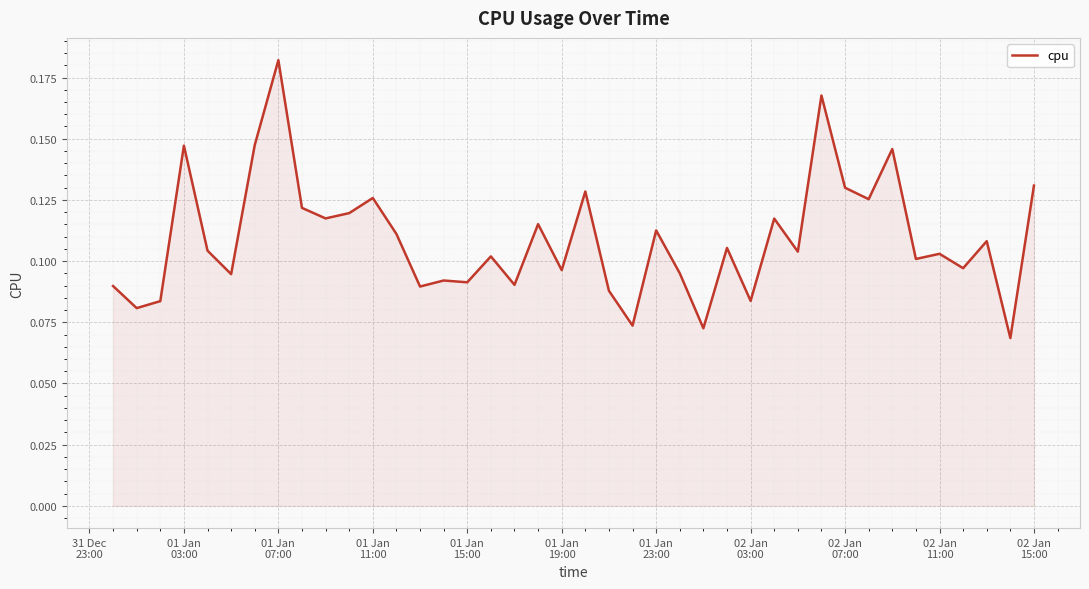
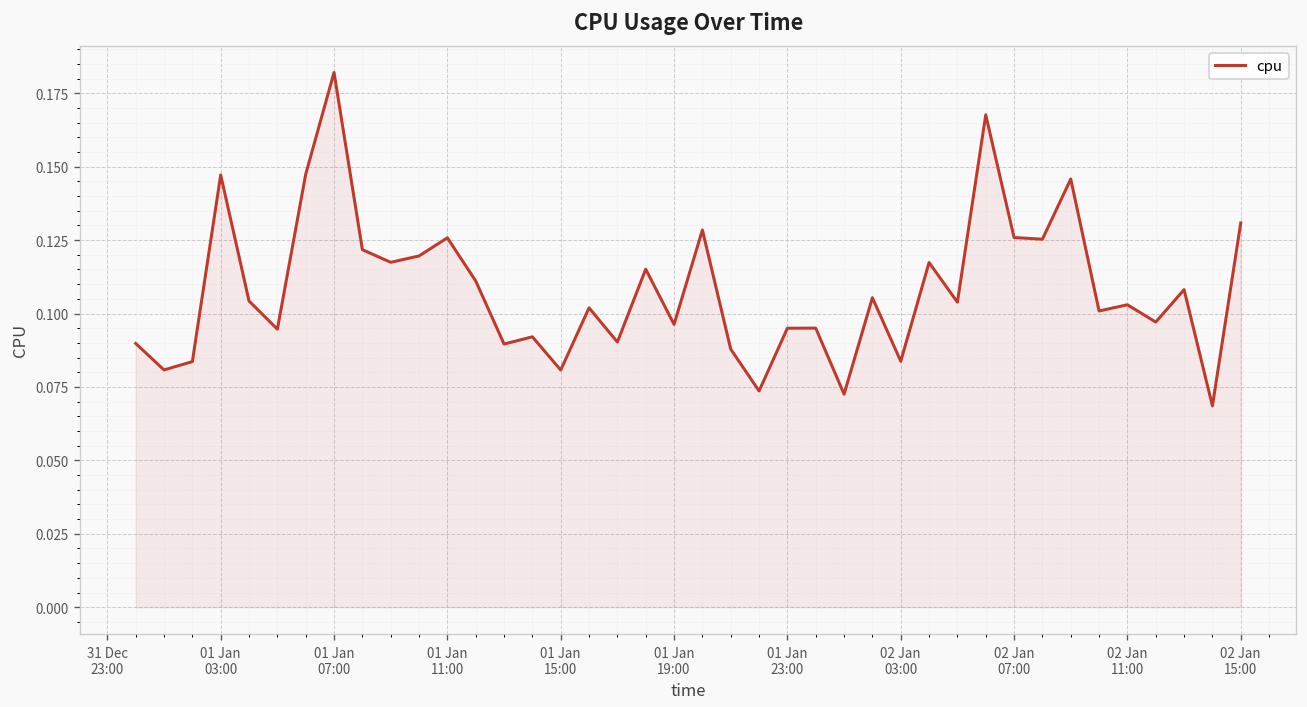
  {
    "01 Jan 03:00": 0.147,
    "01 Jan 07:00": 0.182,
    "01 Jan 11:00": 0.126,
-   "01 Jan 15:00": 0.091,
+   "01 Jan 15:00": 0.081,
    "01 Jan 19:00": 0.096,
-   "01 Jan 23:00": 0.113,
+   "01 Jan 23:00": 0.095,
    "02 Jan 03:00": 0.084,
-   "02 Jan 07:00": 0.130,
+   "02 Jan 07:00": 0.126,
    "02 Jan 11:00": 0.103,
    "02 Jan 15:00": 0.131
  }
